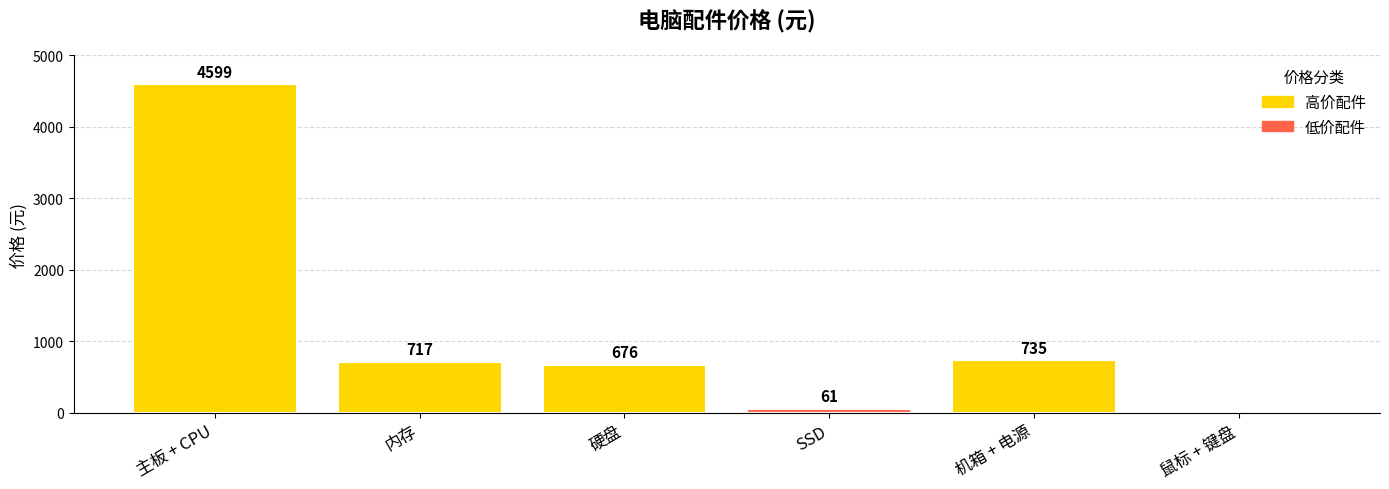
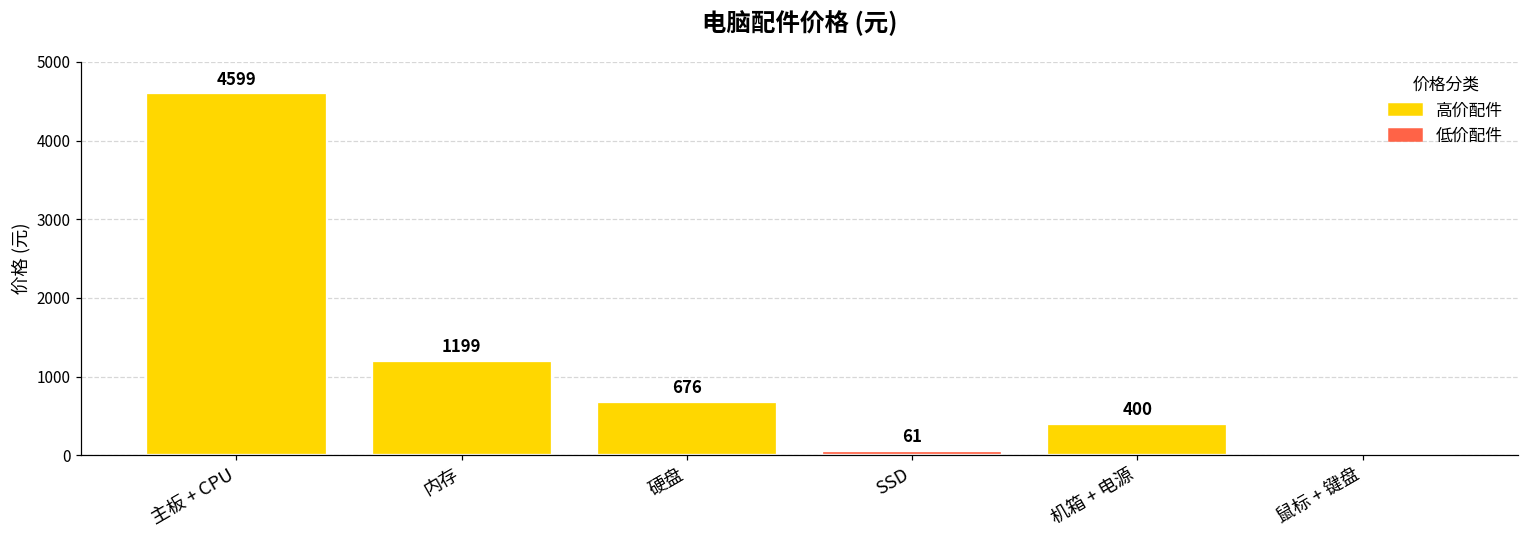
  {
    "高价配件": {
      "主板 + CPU": 4599,
-     "内存": 717,
+     "内存": 1199,
      "硬盘": 676,
-     "机箱 + 电源": 735
+     "机箱 + 电源": 400
    },
    "低价配件": {
      "SSD": 61
    }
  }
